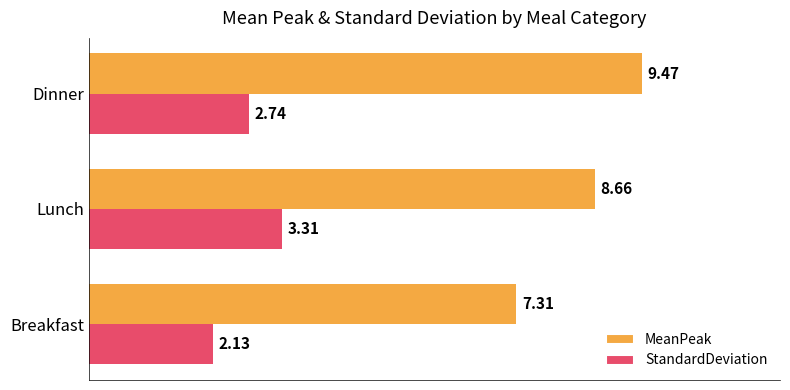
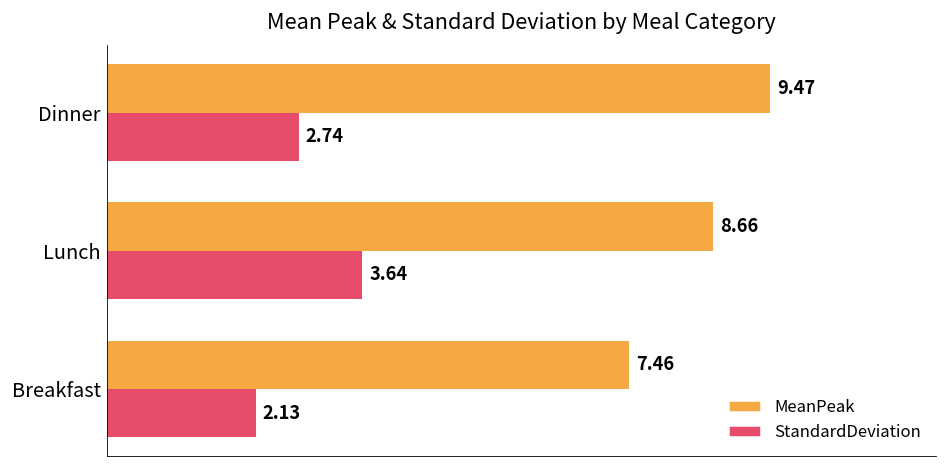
  {
    "MeanPeak": {
      "Dinner": 9.47,
      "Lunch": 8.66,
-     "Breakfast": 7.31
+     "Breakfast": 7.46
    },
    "StandardDeviation": {
      "Dinner": 2.74,
-     "Lunch": 3.31,
+     "Lunch": 3.64,
      "Breakfast": 2.13
    }
  }
